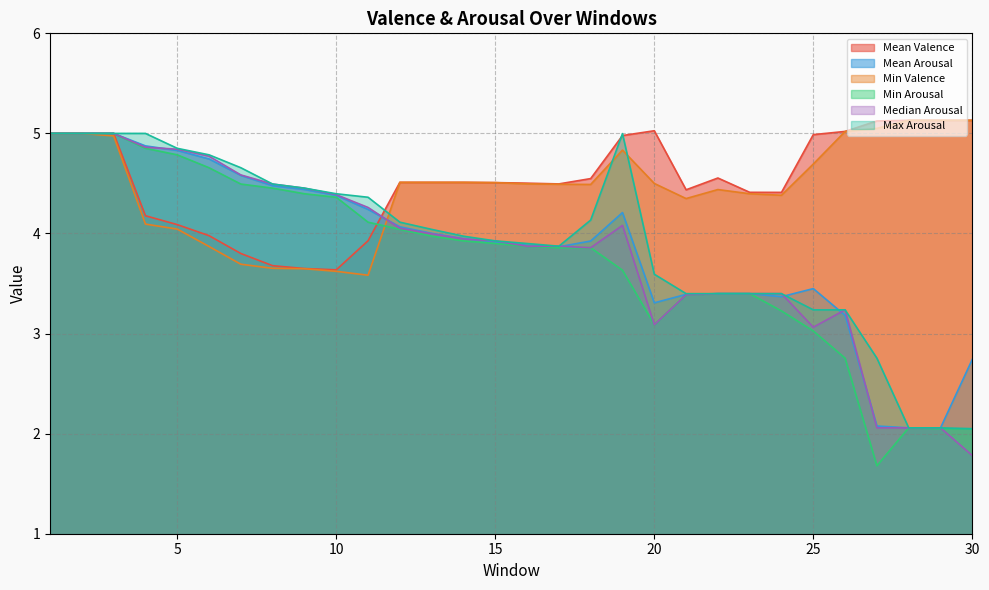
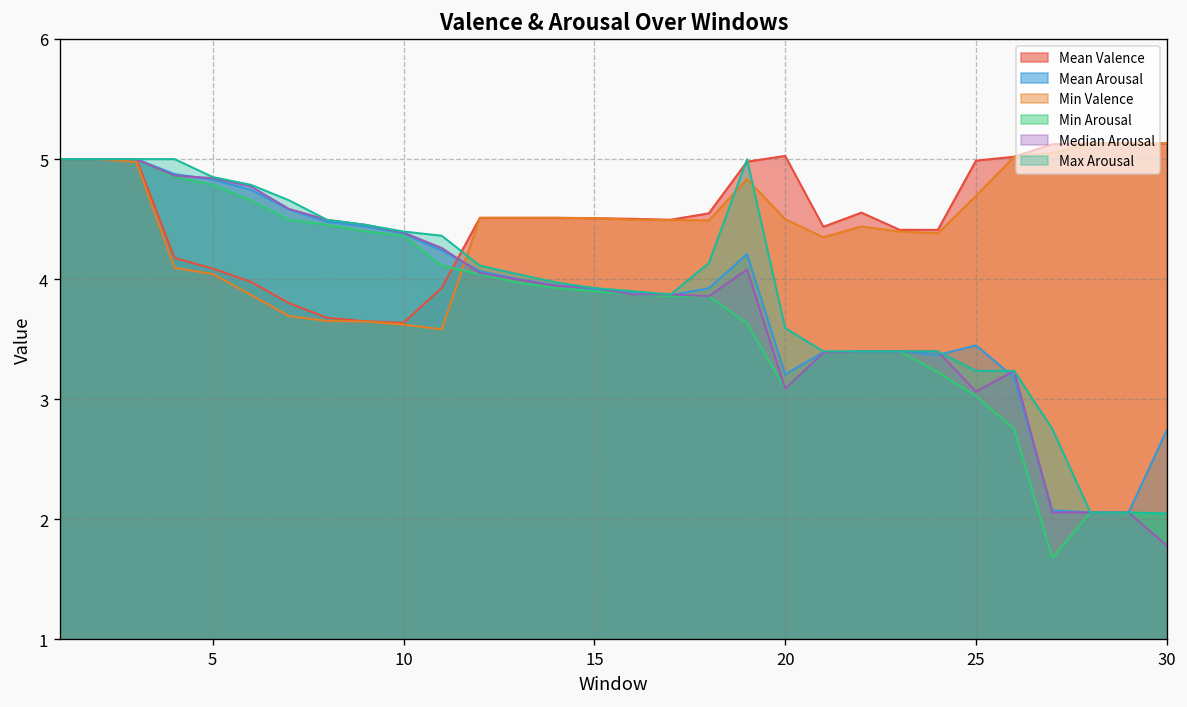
  {
    "Mean Arousal": {
-     "20": 3.31,
+     "20": 3.21,
      "25": 3.45,
      "30": 2.74
    },
    "Median Arousal": {
      "25": 3.06,
      "30": 1.78
    }
  }
